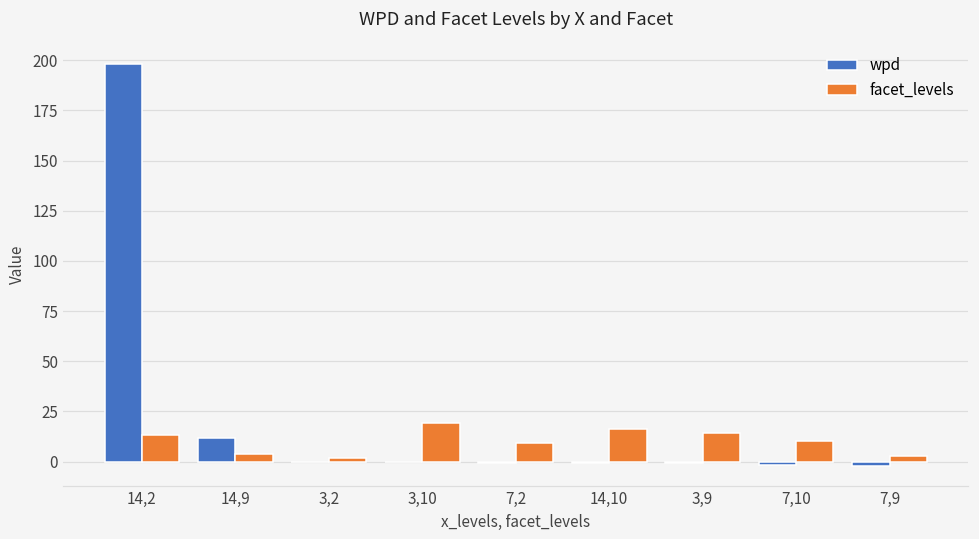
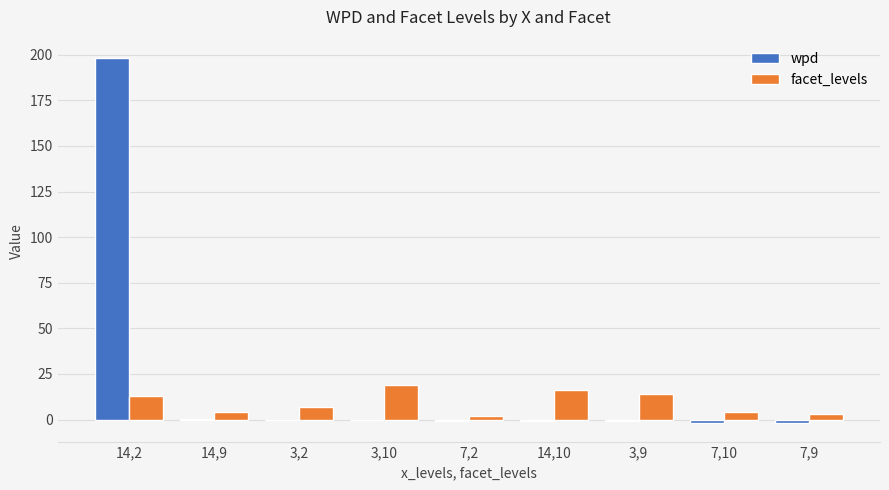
  {
    "wpd": {
      "14,2": 198,
-     "14,9": 12,
+     "14,9": 0,
      "7,10": -2,
      "7,9": -2
    },
    "facet_levels": {
      "14,2": 13,
      "14,9": 4,
-     "3,2": 2,
+     "3,2": 7,
      "3,10": 19,
-     "7,2": 9,
+     "7,2": 2,
      "14,10": 16,
      "3,9": 14,
-     "7,10": 10,
+     "7,10": 4,
      "7,9": 3
    }
  }
